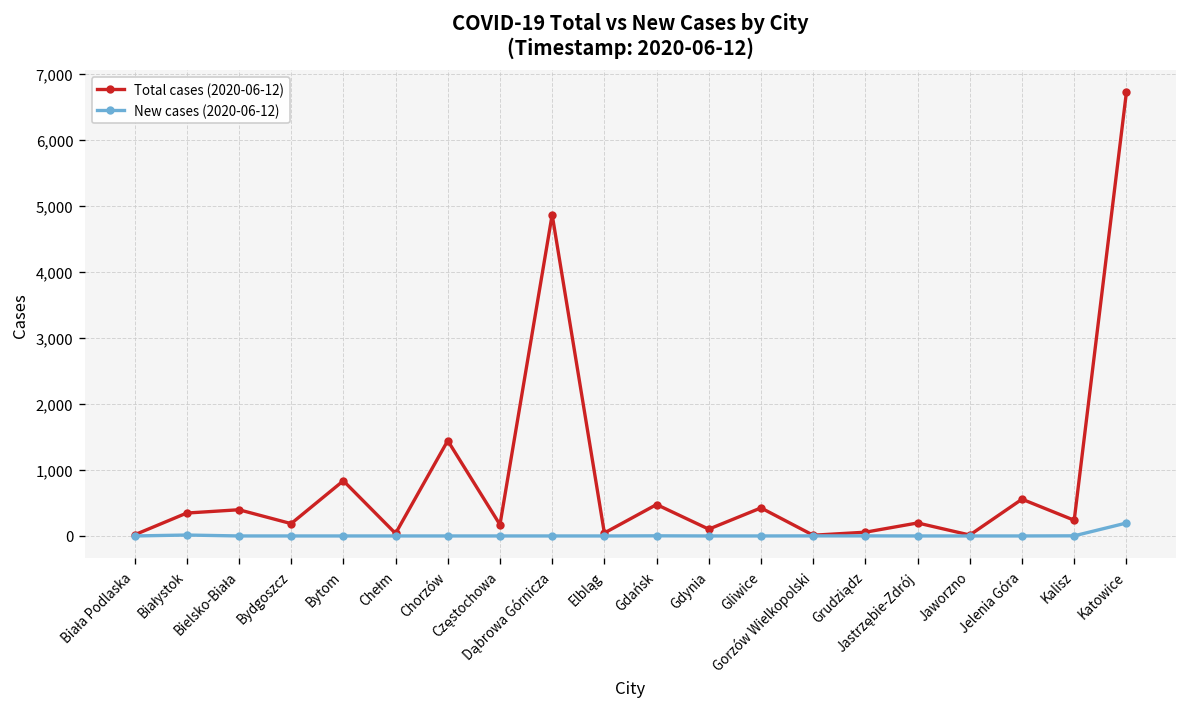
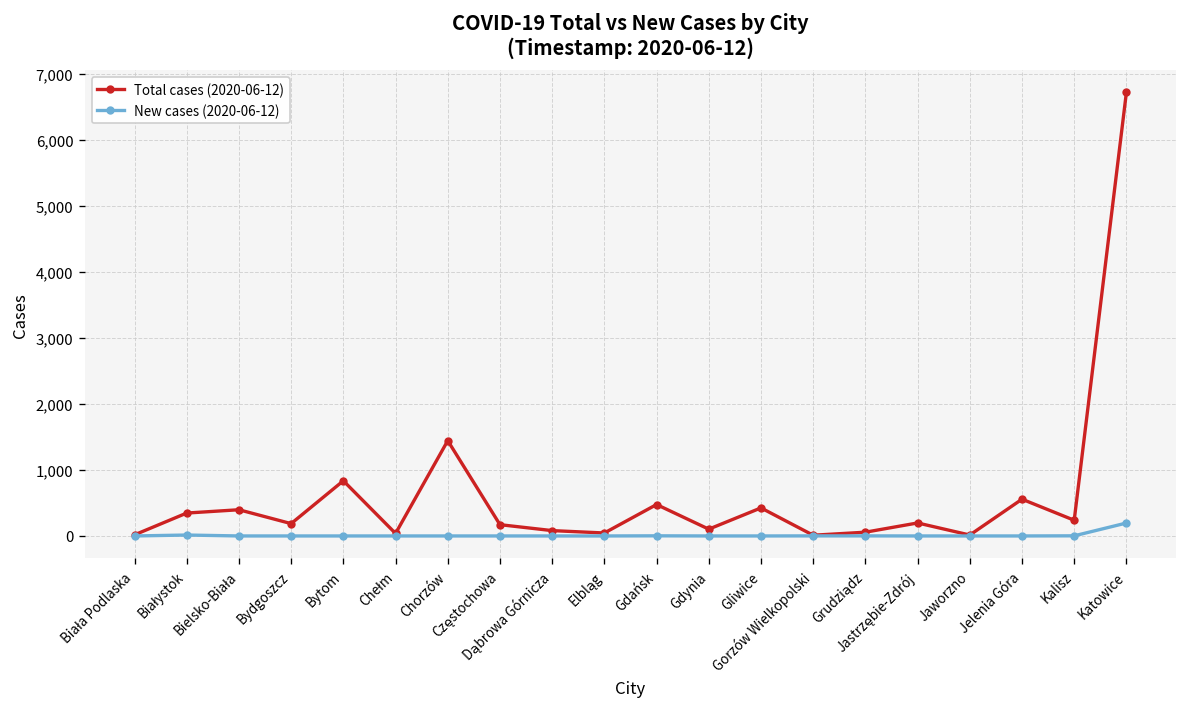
  {
    "Total cases (2020-06-12)": {
      "Białystok": "300",
      "Bielsko-Biała": "400",
      "Bydgoszcz": "200",
      "Bytom": "800",
      "Chorzów": "1,400",
      "Częstochowa": "200",
-     "Dąbrowa Górnicza": "4,900",
+     "Dąbrowa Górnicza": "100",
      "Gdańsk": "500",
      "Gdynia": "100",
      "Gliwice": "400",
      "Grudziądz": "100",
      "Jastrzębie-Zdrój": "200",
      "Jelenia Góra": "600",
      "Kalisz": "200",
      "Katowice": "6,700"
    },
    "New cases (2020-06-12)": {
      "Białystok": "0",
      "Bielsko-Biała": "0",
      "Bydgoszcz": "0",
      "Bytom": "0",
      "Chorzów": "0",
      "Częstochowa": "0",
      "Dąbrowa Górnicza": "0",
      "Gdańsk": "0",
      "Gdynia": "0",
      "Gliwice": "0",
      "Grudziądz": "0",
      "Jastrzębie-Zdrój": "0",
      "Jelenia Góra": "0",
      "Kalisz": "0",
      "Katowice": "200"
    }
  }
